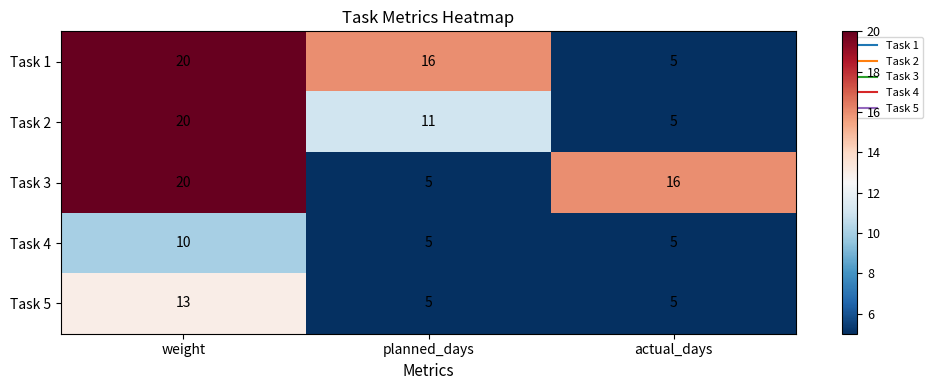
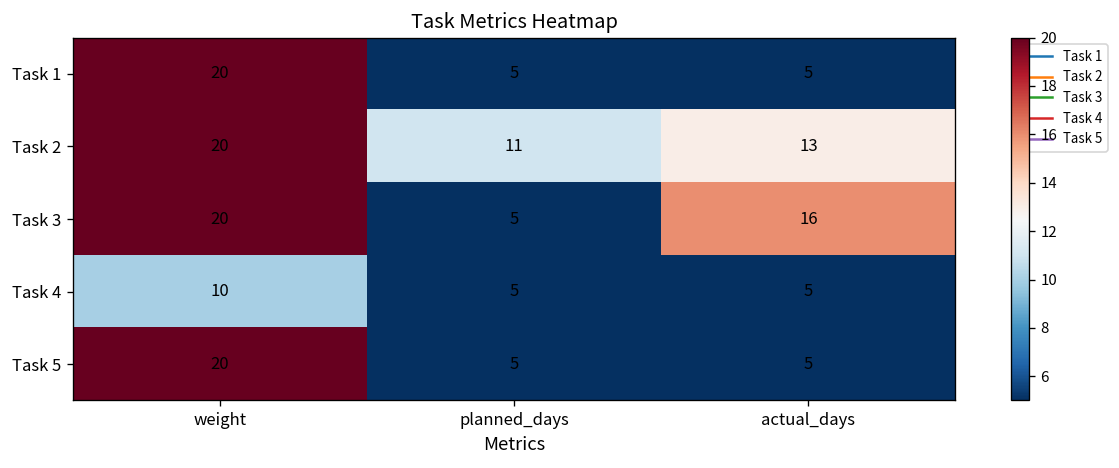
  {
    "Task 1": {
      "weight": 20,
-     "planned_days": 16,
+     "planned_days": 5,
      "actual_days": 5
    },
    "Task 2": {
      "weight": 20,
      "planned_days": 11,
-     "actual_days": 5
+     "actual_days": 13
    },
    "Task 3": {
      "weight": 20,
      "planned_days": 5,
      "actual_days": 16
    },
    "Task 4": {
      "weight": 10,
      "planned_days": 5,
      "actual_days": 5
    },
    "Task 5": {
-     "weight": 13,
+     "weight": 20,
      "planned_days": 5,
      "actual_days": 5
    }
  }
